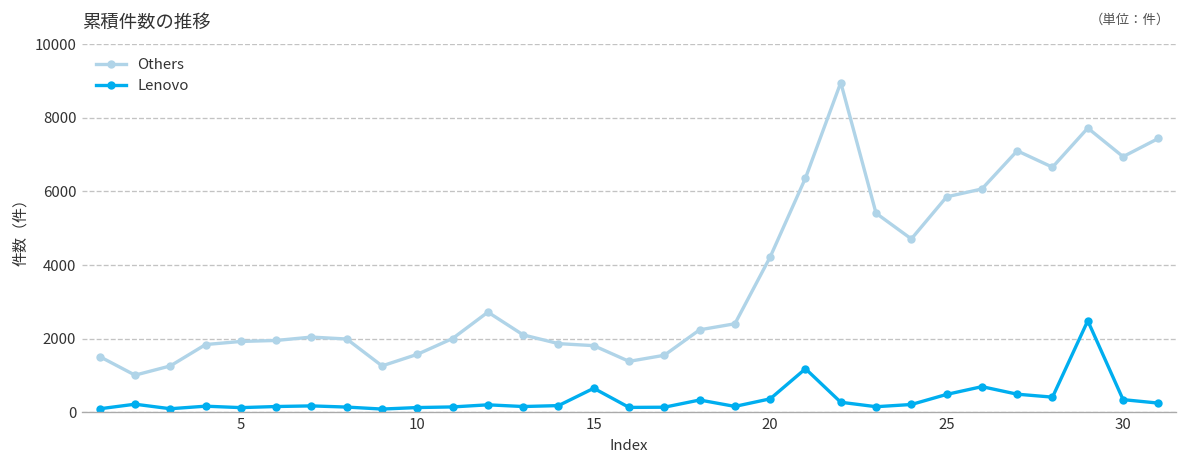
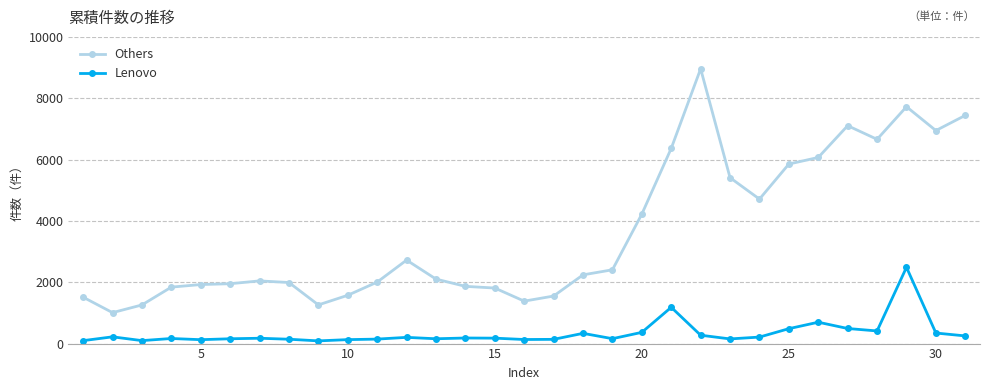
  {
    "Others": {
      "5": 1900,
      "10": 1600,
      "15": 1800,
      "20": 4200,
      "25": 5900,
      "30": 6900
    },
    "Lenovo": {
      "5": 100,
      "10": 100,
-     "15": 700,
+     "15": 200,
      "20": 400,
      "25": 500,
      "30": 300
    }
  }
